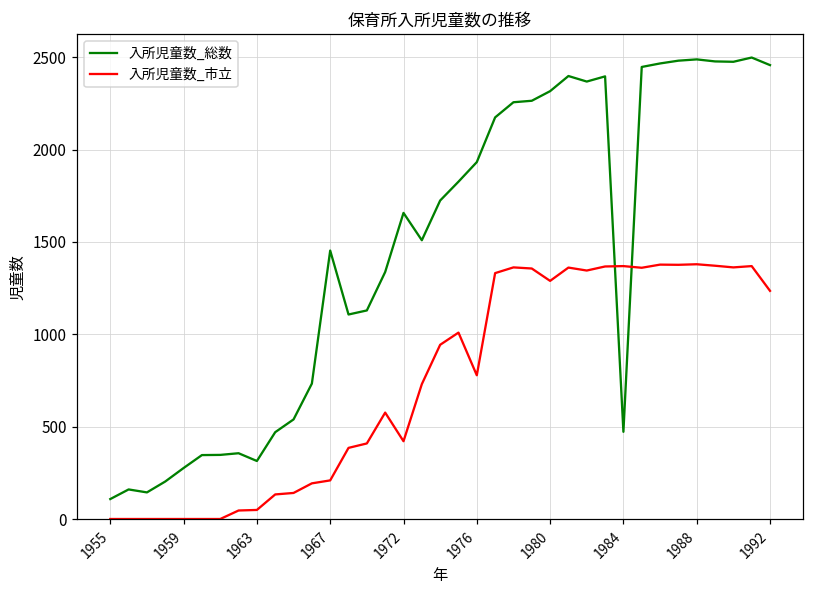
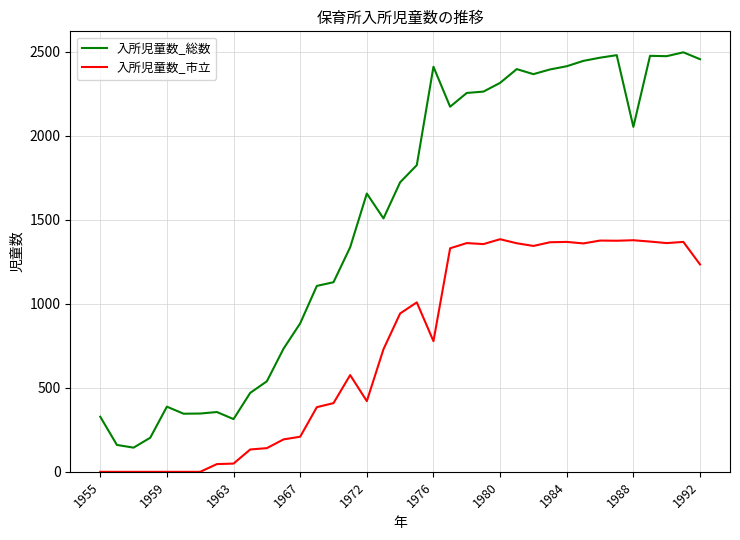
  {
    "入所児童数_総数": {
-     "1955": 110,
-     "1959": 280,
+     "1955": 330,
+     "1959": 390,
      "1963": 310,
-     "1967": 1450,
+     "1967": 880,
      "1972": 1660,
-     "1976": 1930,
+     "1976": 2410,
      "1980": 2320,
-     "1984": 470,
-     "1988": 2490,
+     "1984": 2420,
+     "1988": 2050,
      "1992": 2460
    },
    "入所児童数_市立": {
      "1955": 0,
      "1959": 0,
      "1963": 50,
      "1967": 210,
      "1972": 420,
      "1976": 780,
-     "1980": 1290,
+     "1980": 1390,
      "1984": 1370,
      "1988": 1380,
      "1992": 1240
    }
  }
